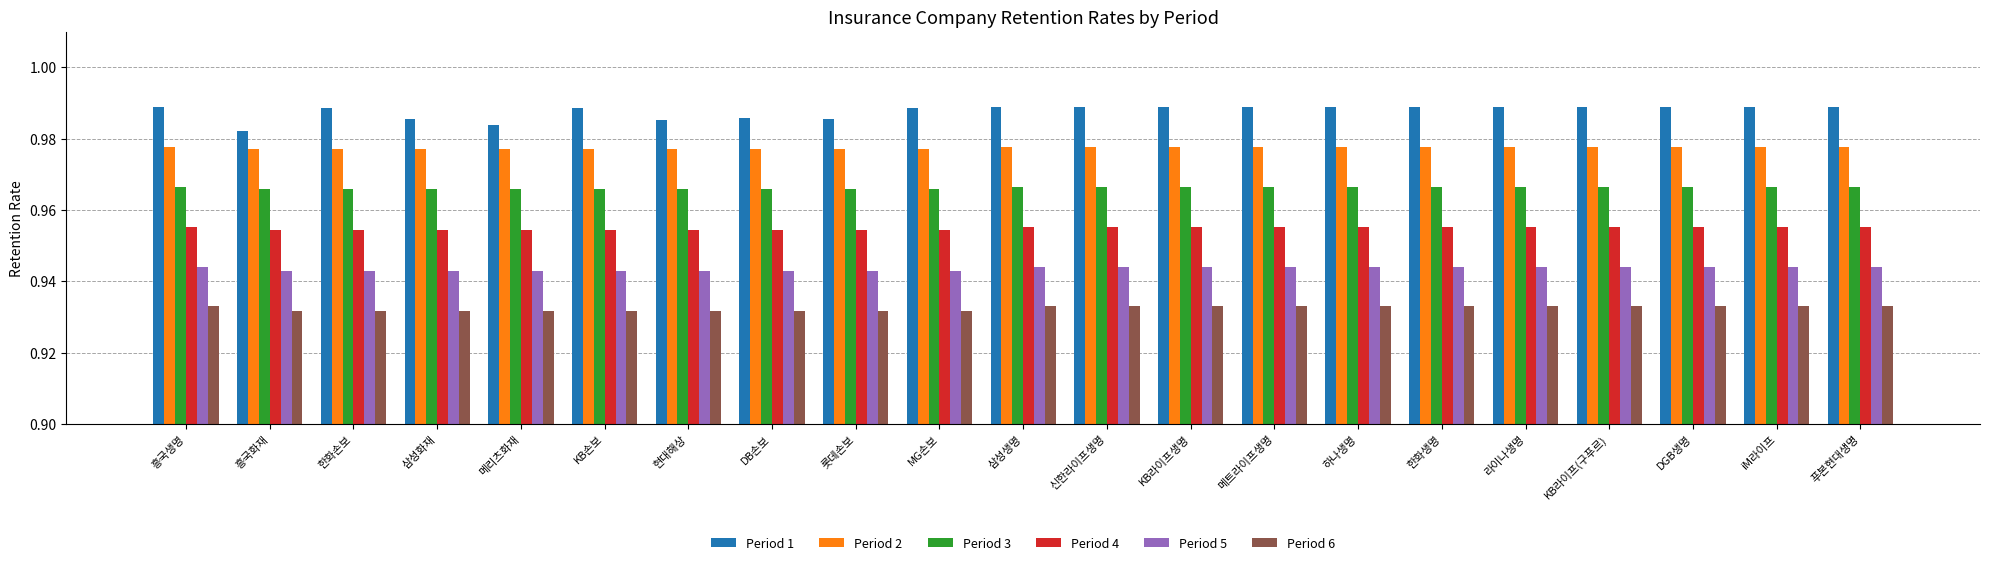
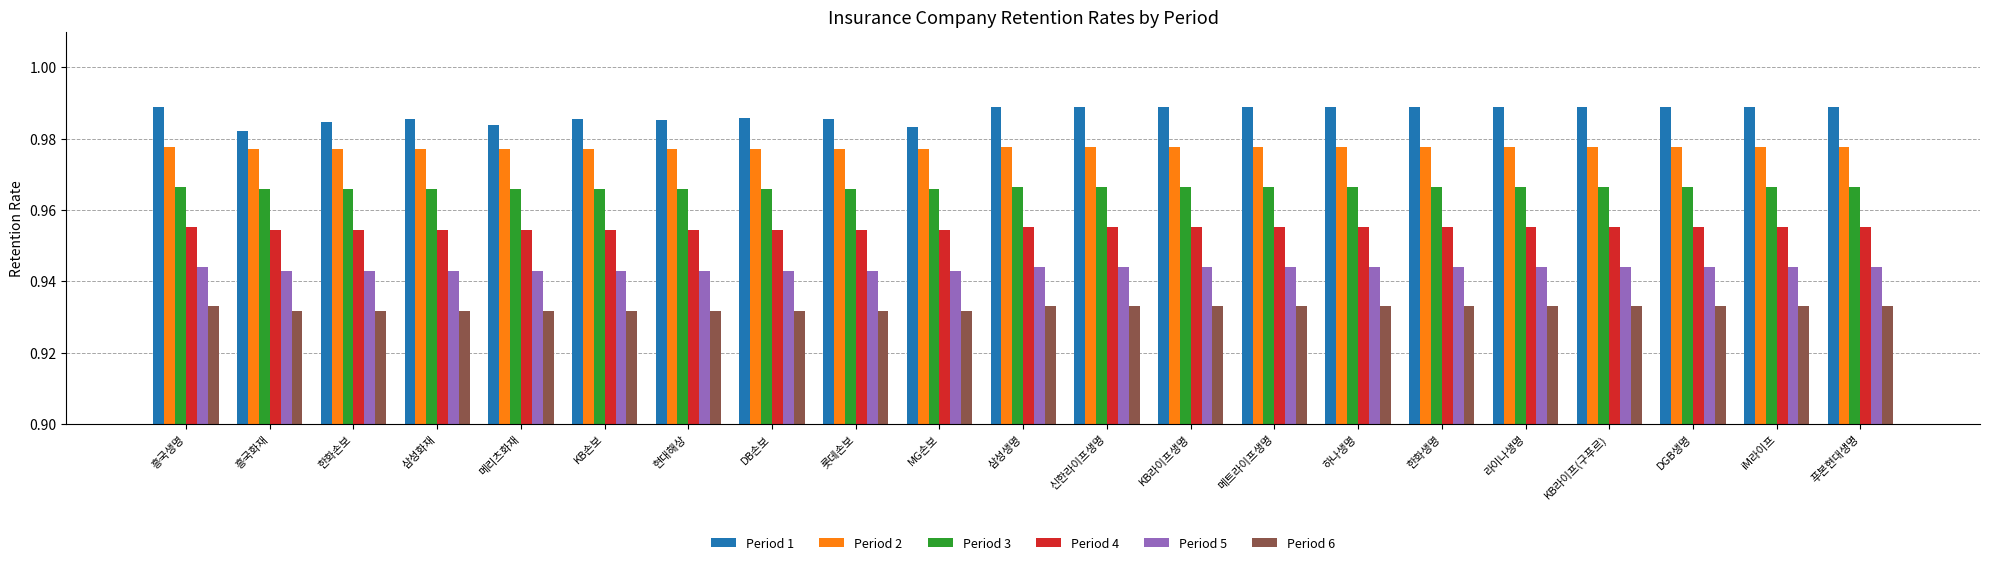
  {
    "Period 1": {
      "흥국생명": 0.989,
      "흥국화재": 0.982,
-     "한화손보": 0.989,
+     "한화손보": 0.985,
      "삼성화재": 0.986,
      "메리츠화재": 0.984,
-     "KB손보": 0.989,
+     "KB손보": 0.985,
      "현대해상": 0.985,
      "DB손보": 0.986,
      "롯데손보": 0.986,
-     "MG손보": 0.989,
+     "MG손보": 0.983,
      "삼성생명": 0.989,
      "신한라이프생명": 0.989,
      "KB라이프생명": 0.989,
      "메트라이프생명": 0.989,
      "하나생명": 0.989,
      "한화생명": 0.989,
      "라이나생명": 0.989,
      "KB라이프(구푸르)": 0.989,
      "DGB생명": 0.989,
      "iM라이프": 0.989,
      "푸본현대생명": 0.989
    },
    "Period 2": {
      "흥국생명": 0.978,
      "흥국화재": 0.977,
      "한화손보": 0.977,
      "삼성화재": 0.977,
      "메리츠화재": 0.977,
      "KB손보": 0.977,
      "현대해상": 0.977,
      "DB손보": 0.977,
      "롯데손보": 0.977,
      "MG손보": 0.977,
      "삼성생명": 0.978,
      "신한라이프생명": 0.978,
      "KB라이프생명": 0.978,
      "메트라이프생명": 0.978,
      "하나생명": 0.978,
      "한화생명": 0.978,
      "라이나생명": 0.978,
      "KB라이프(구푸르)": 0.978,
      "DGB생명": 0.978,
      "iM라이프": 0.978,
      "푸본현대생명": 0.978
    },
    "Period 3": {
      "흥국생명": 0.966,
      "흥국화재": 0.966,
      "한화손보": 0.966,
      "삼성화재": 0.966,
      "메리츠화재": 0.966,
      "KB손보": 0.966,
      "현대해상": 0.966,
      "DB손보": 0.966,
      "롯데손보": 0.966,
      "MG손보": 0.966,
      "삼성생명": 0.966,
      "신한라이프생명": 0.966,
      "KB라이프생명": 0.966,
      "메트라이프생명": 0.966,
      "하나생명": 0.966,
      "한화생명": 0.966,
      "라이나생명": 0.966,
      "KB라이프(구푸르)": 0.966,
      "DGB생명": 0.966,
      "iM라이프": 0.966,
      "푸본현대생명": 0.966
    },
    "Period 4": {
      "흥국생명": 0.955,
      "흥국화재": 0.954,
      "한화손보": 0.954,
      "삼성화재": 0.954,
      "메리츠화재": 0.954,
      "KB손보": 0.954,
      "현대해상": 0.954,
      "DB손보": 0.954,
      "롯데손보": 0.954,
      "MG손보": 0.954,
      "삼성생명": 0.955,
      "신한라이프생명": 0.955,
      "KB라이프생명": 0.955,
      "메트라이프생명": 0.955,
      "하나생명": 0.955,
      "한화생명": 0.955,
      "라이나생명": 0.955,
      "KB라이프(구푸르)": 0.955,
      "DGB생명": 0.955,
      "iM라이프": 0.955,
      "푸본현대생명": 0.955
    },
    "Period 5": {
      "흥국생명": 0.944,
      "흥국화재": 0.943,
      "한화손보": 0.943,
      "삼성화재": 0.943,
      "메리츠화재": 0.943,
      "KB손보": 0.943,
      "현대해상": 0.943,
      "DB손보": 0.943,
      "롯데손보": 0.943,
      "MG손보": 0.943,
      "삼성생명": 0.944,
      "신한라이프생명": 0.944,
      "KB라이프생명": 0.944,
      "메트라이프생명": 0.944,
      "하나생명": 0.944,
      "한화생명": 0.944,
      "라이나생명": 0.944,
      "KB라이프(구푸르)": 0.944,
      "DGB생명": 0.944,
      "iM라이프": 0.944,
      "푸본현대생명": 0.944
    },
    "Period 6": {
      "흥국생명": 0.933,
      "흥국화재": 0.932,
      "한화손보": 0.932,
      "삼성화재": 0.932,
      "메리츠화재": 0.932,
      "KB손보": 0.932,
      "현대해상": 0.932,
      "DB손보": 0.932,
      "롯데손보": 0.932,
      "MG손보": 0.932,
      "삼성생명": 0.933,
      "신한라이프생명": 0.933,
      "KB라이프생명": 0.933,
      "메트라이프생명": 0.933,
      "하나생명": 0.933,
      "한화생명": 0.933,
      "라이나생명": 0.933,
      "KB라이프(구푸르)": 0.933,
      "DGB생명": 0.933,
      "iM라이프": 0.933,
      "푸본현대생명": 0.933
    }
  }
